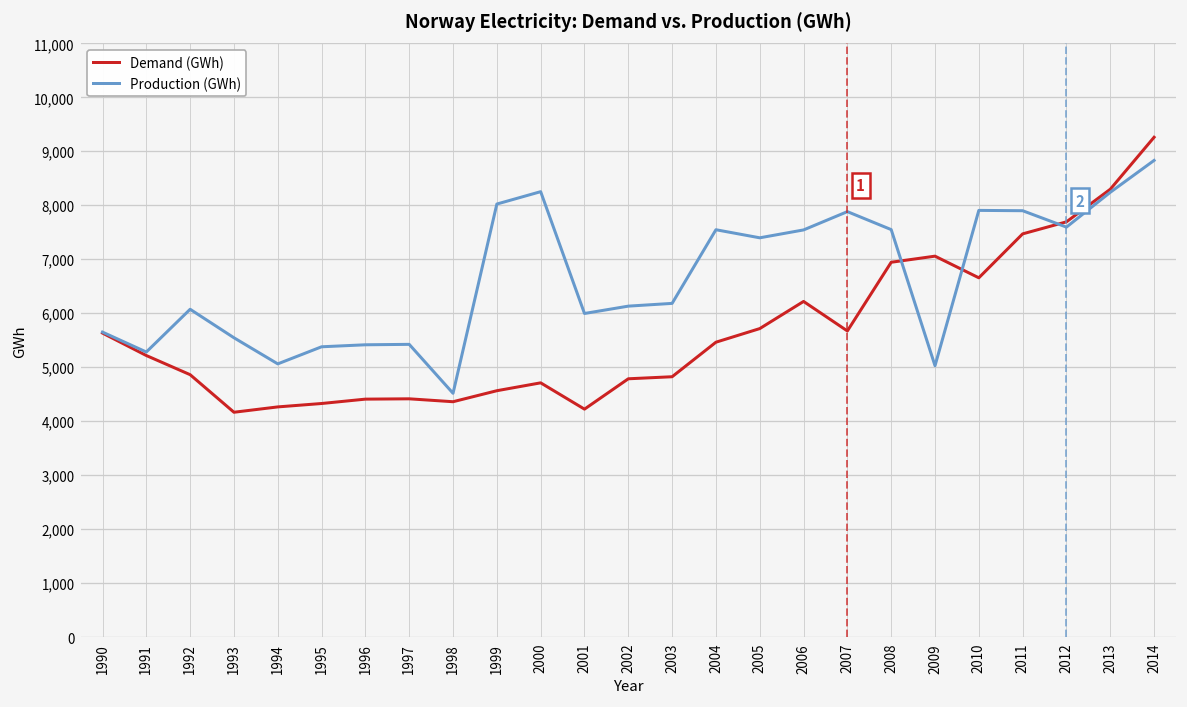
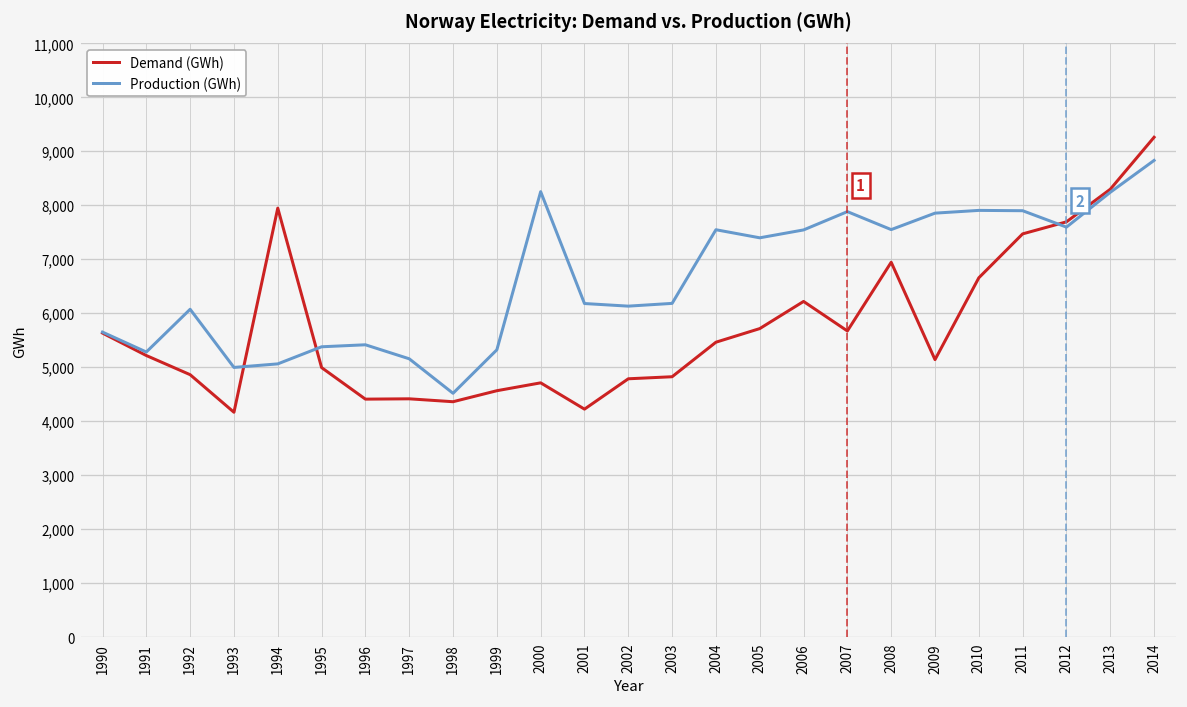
  {
    "Demand (GWh)": {
      "1991": "5,200",
      "1992": "4,900",
      "1993": "4,200",
-     "1994": "4,300",
-     "1995": "4,300",
+     "1994": "7,900",
+     "1995": "5,000",
      "1996": "4,400",
      "1997": "4,400",
      "1998": "4,400",
      "1999": "4,600",
      "2000": "4,700",
      "2001": "4,200",
      "2002": "4,800",
      "2003": "4,800",
      "2004": "5,500",
      "2005": "5,700",
      "2006": "6,200",
      "2007": "5,700",
      "2008": "6,900",
-     "2009": "7,100",
+     "2009": "5,100",
      "2010": "6,700",
      "2011": "7,500",
      "2013": "8,300",
      "2014": "9,300"
    },
    "Production (GWh)": {
      "1991": "5,300",
      "1992": "6,100",
-     "1993": "5,500",
+     "1993": "5,000",
      "1994": "5,100",
      "1995": "5,400",
      "1996": "5,400",
-     "1997": "5,400",
+     "1997": "5,200",
      "1998": "4,500",
-     "1999": "8,000",
+     "1999": "5,300",
      "2000": "8,300",
-     "2001": "6,000",
+     "2001": "6,200",
      "2002": "6,100",
      "2003": "6,200",
      "2004": "7,500",
      "2005": "7,400",
      "2006": "7,500",
      "2008": "7,500",
-     "2009": "5,000",
+     "2009": "7,900",
      "2010": "7,900",
      "2011": "7,900",
      "2012": "7,600",
      "2013": "8,200",
      "2014": "8,800"
    }
  }
